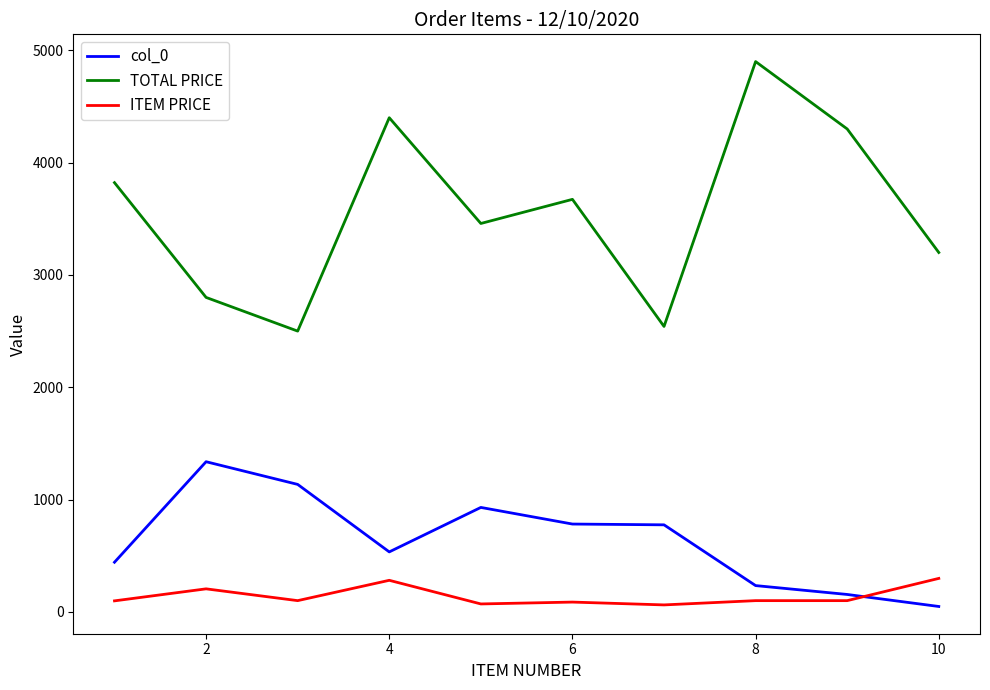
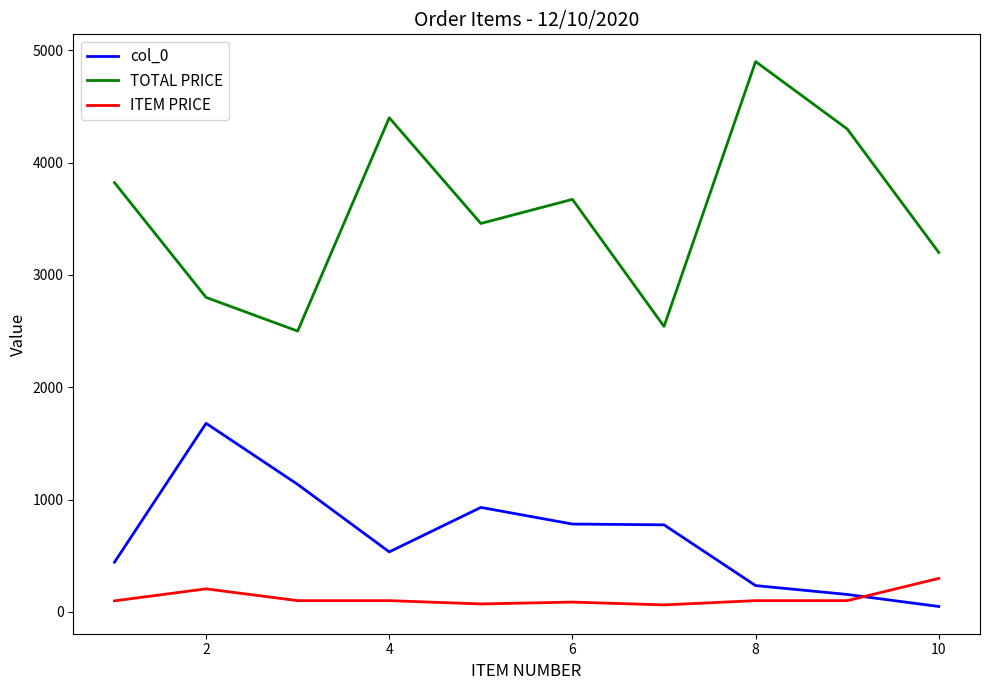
  {
    "col_0": {
-     "2": 1340,
+     "2": 1680,
      "4": 530,
      "6": 780,
      "8": 230,
      "10": 50
    },
    "TOTAL PRICE": {
      "2": 2800,
      "4": 4400,
      "6": 3670,
      "8": 4900,
      "10": 3200
    },
    "ITEM PRICE": {
      "2": 210,
-     "4": 280,
+     "4": 100,
      "6": 90,
      "8": 100,
      "10": 300
    }
  }
